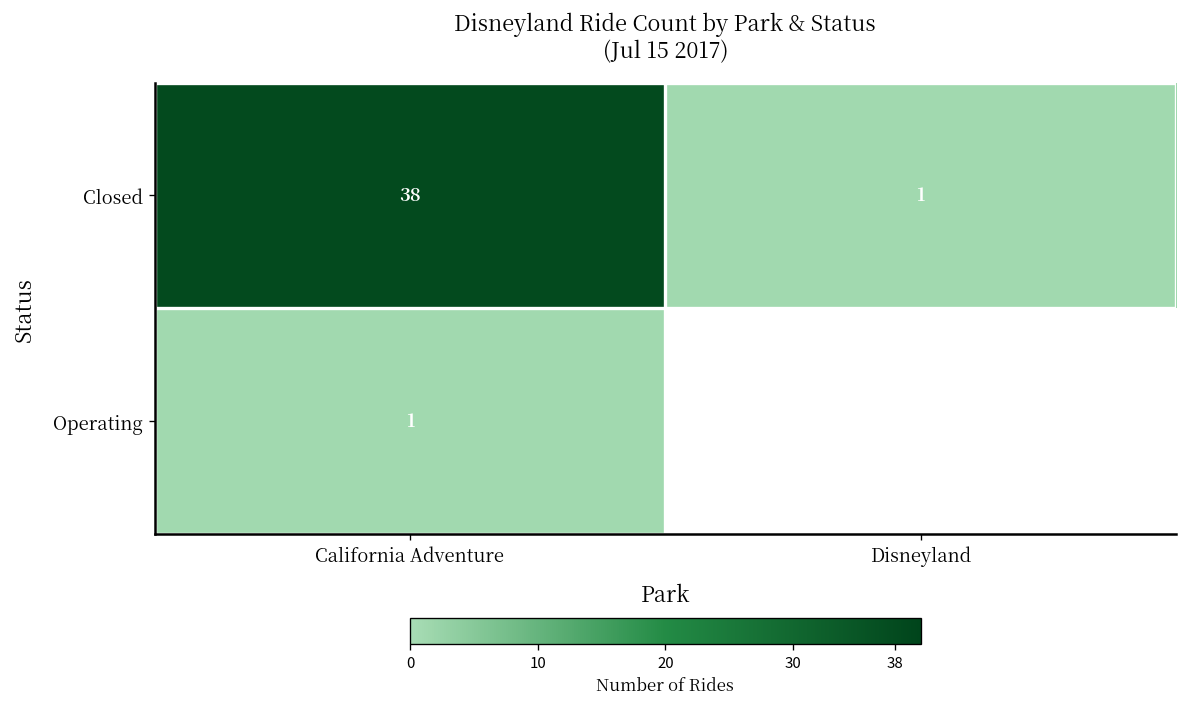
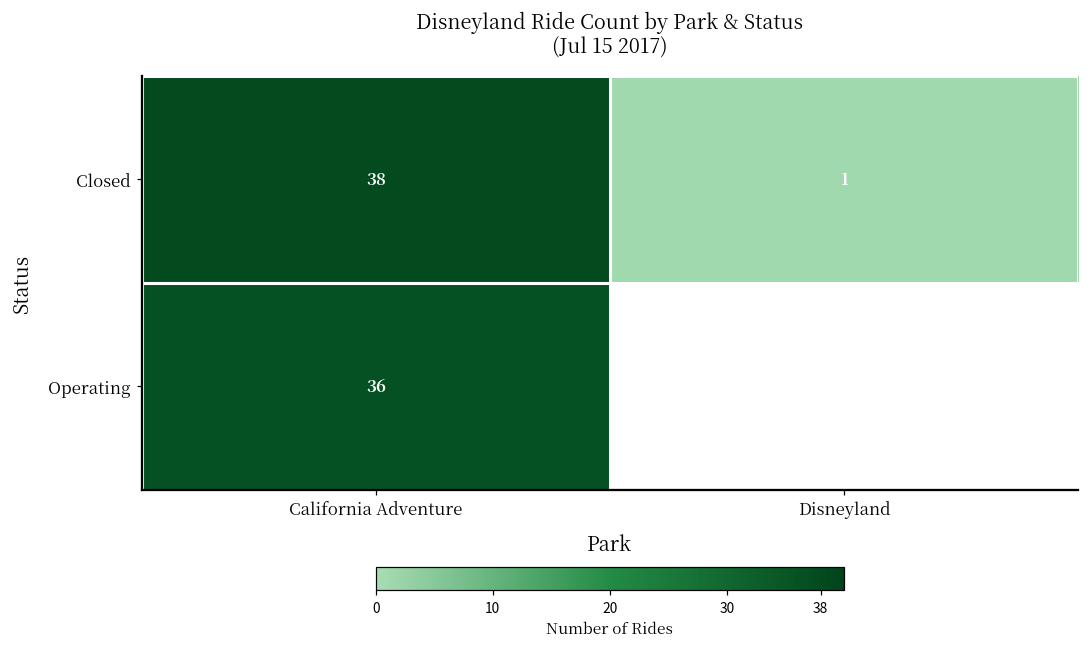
  {
    "Closed": {
      "California Adventure": 38,
      "Disneyland": 1
    },
    "Operating": {
-     "California Adventure": 1
+     "California Adventure": 36
    }
  }
